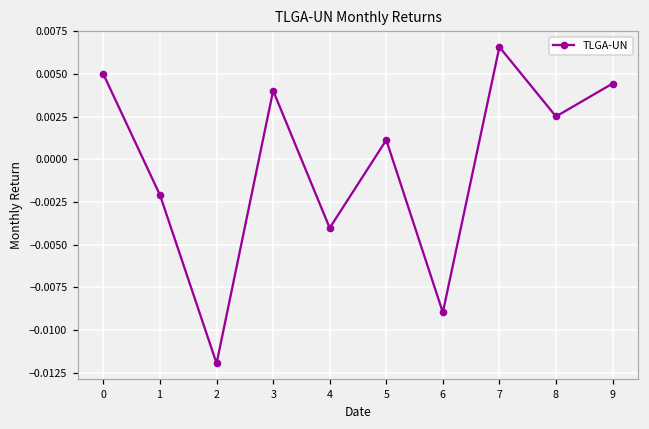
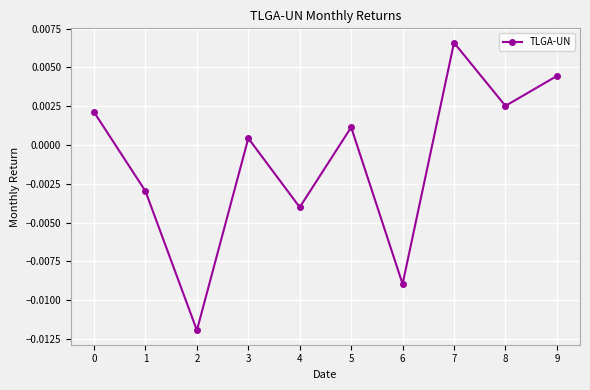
  {
-   "0": 0.0050,
-   "1": -0.0021,
+   "0": 0.0021,
+   "1": -0.0030,
    "2": -0.0120,
-   "3": 0.0040,
+   "3": 0.0004,
    "4": -0.0040,
    "5": 0.0011,
    "6": -0.0090,
    "7": 0.0066,
    "8": 0.0025,
    "9": 0.0044
  }
